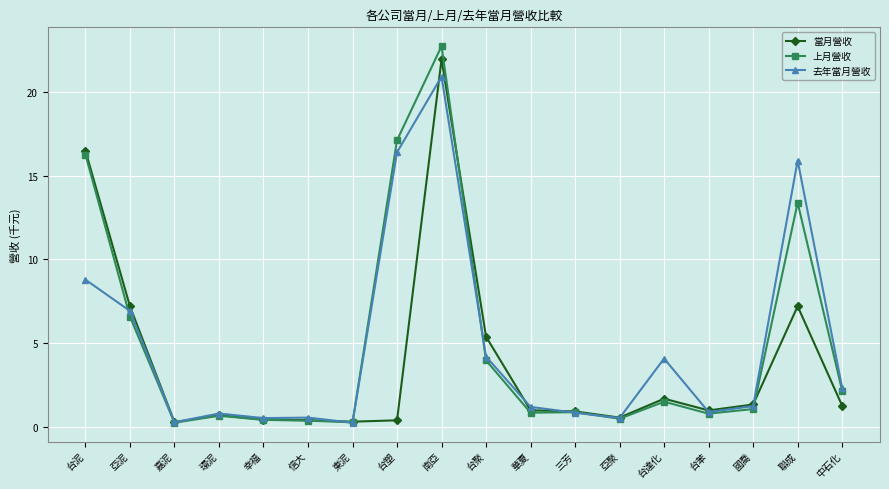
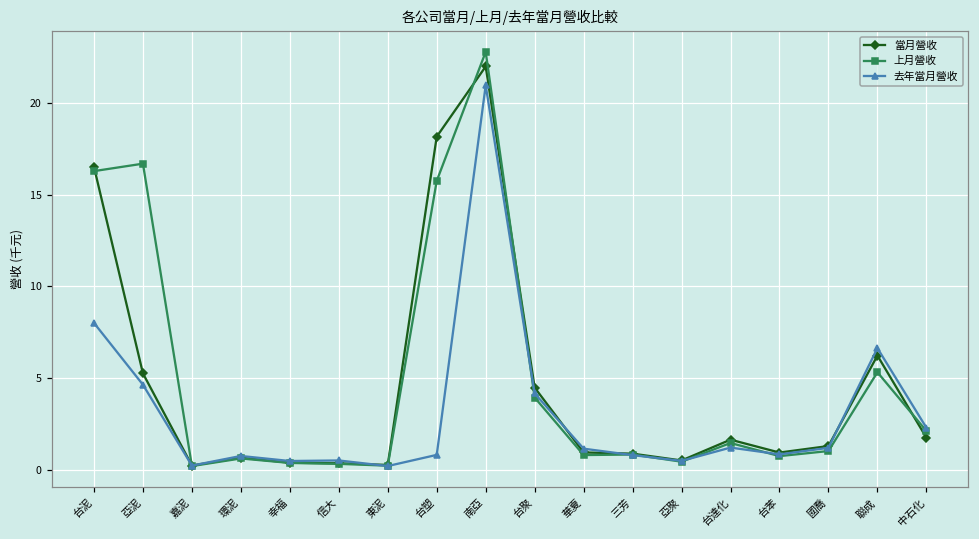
  {
    "當月營收": {
      "台泥": 16.5,
-     "亞泥": 7.2,
-     "台塑": 0.4,
+     "亞泥": 5.3,
+     "台塑": 18.1,
      "南亞": 22.0,
-     "台聚": 5.4,
+     "台聚": 4.5,
      "台達化": 1.7,
-     "聯成": 7.2,
-     "中石化": 1.2
+     "聯成": 6.2,
+     "中石化": 1.8
    },
    "上月營收": {
      "台泥": 16.3,
-     "亞泥": 6.6,
-     "台塑": 17.1,
+     "亞泥": 16.7,
+     "台塑": 15.7,
      "南亞": 22.8,
      "台聚": 4.0,
      "台達化": 1.5,
      "國喬": 1.0,
-     "聯成": 13.4,
+     "聯成": 5.3,
      "中石化": 2.1
    },
    "去年當月營收": {
-     "台泥": 8.8,
-     "亞泥": 6.9,
+     "台泥": 8.0,
+     "亞泥": 4.7,
      "信大": 0.5,
-     "台塑": 16.4,
+     "台塑": 0.8,
      "南亞": 20.9,
      "台聚": 4.2,
      "華夏": 1.2,
-     "台達化": 4.1,
-     "聯成": 15.9,
+     "台達化": 1.2,
+     "聯成": 6.6,
      "中石化": 2.3
    }
  }
